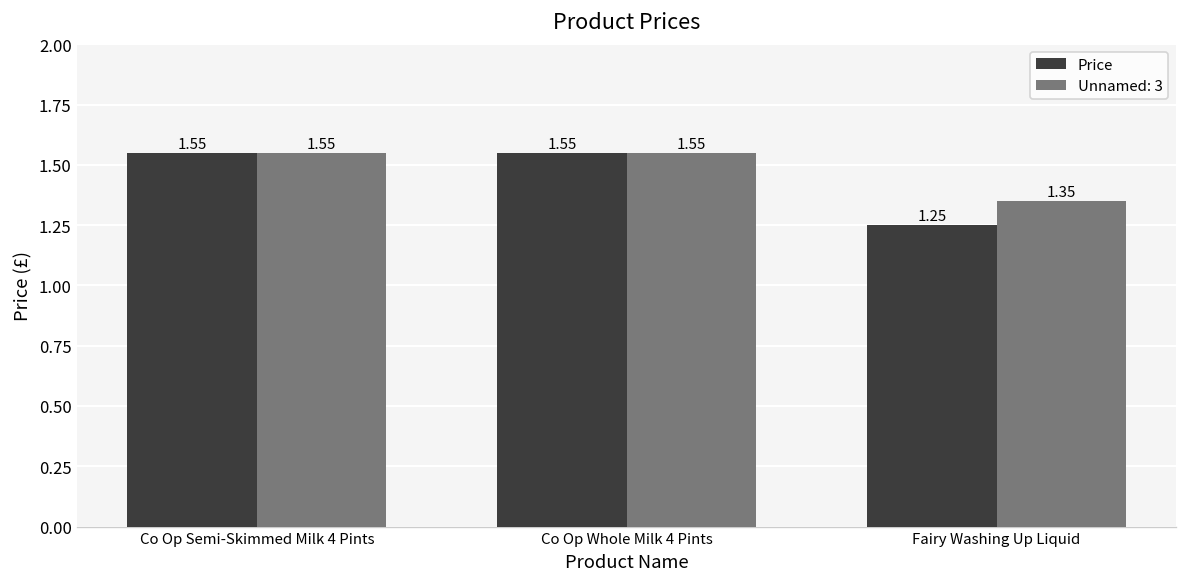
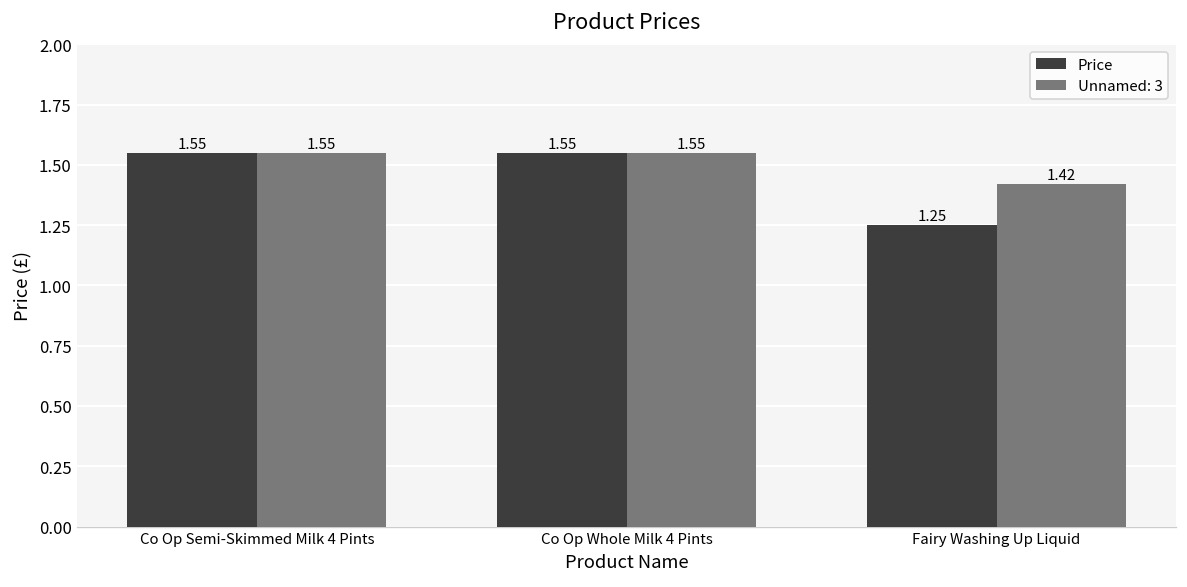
  {
    "Price": {
      "Co Op Semi-Skimmed Milk 4 Pints": 1.55,
      "Co Op Whole Milk 4 Pints": 1.55,
      "Fairy Washing Up Liquid": 1.25
    },
    "Unnamed: 3": {
      "Co Op Semi-Skimmed Milk 4 Pints": 1.55,
      "Co Op Whole Milk 4 Pints": 1.55,
-     "Fairy Washing Up Liquid": 1.35
+     "Fairy Washing Up Liquid": 1.42
    }
  }
